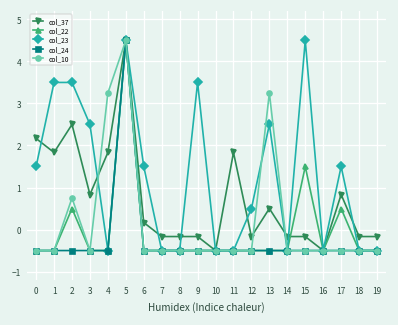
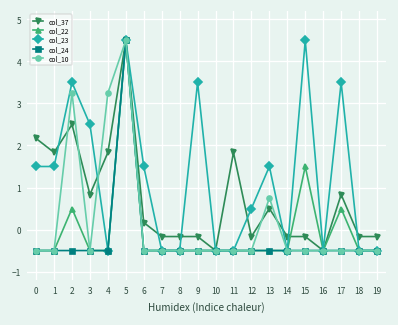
  {
    "col_23": {
      "0": 1.5,
-     "1": 3.5,
+     "1": 1.5,
      "2": 3.5,
      "3": 2.5,
      "6": 1.5,
      "9": 3.5,
      "12": 0.5,
-     "13": 2.5,
+     "13": 1.5,
      "15": 4.5,
-     "17": 1.5
+     "17": 3.5
    },
    "col_24": {
      "2": -0.5
    },
    "col_10": {
-     "2": 0.7,
+     "2": 3.2,
      "4": 3.2,
-     "13": 3.2
+     "13": 0.7
    }
  }
